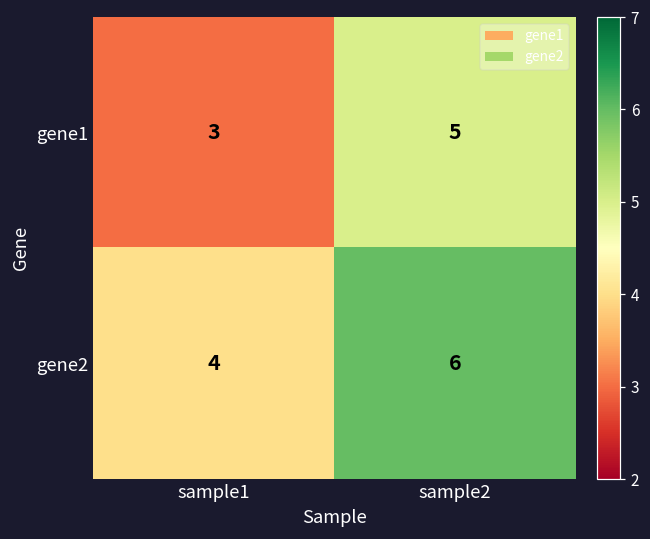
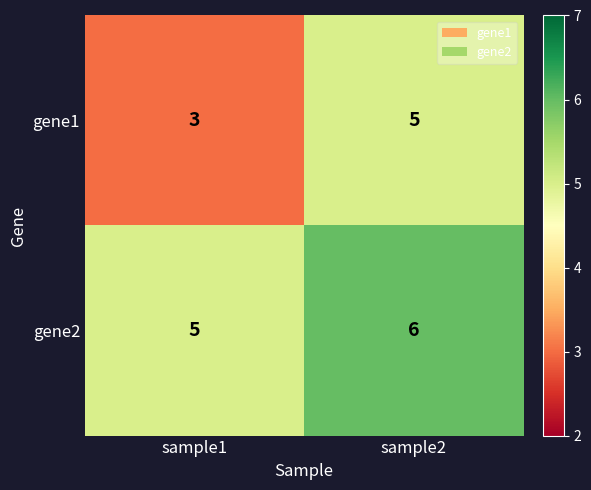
  {
    "gene1": {
      "sample1": 3,
      "sample2": 5
    },
    "gene2": {
-     "sample1": 4,
+     "sample1": 5,
      "sample2": 6
    }
  }
